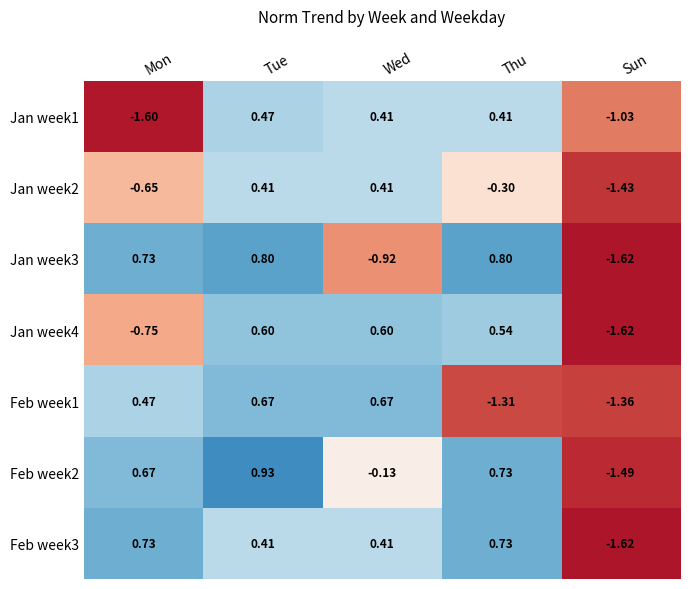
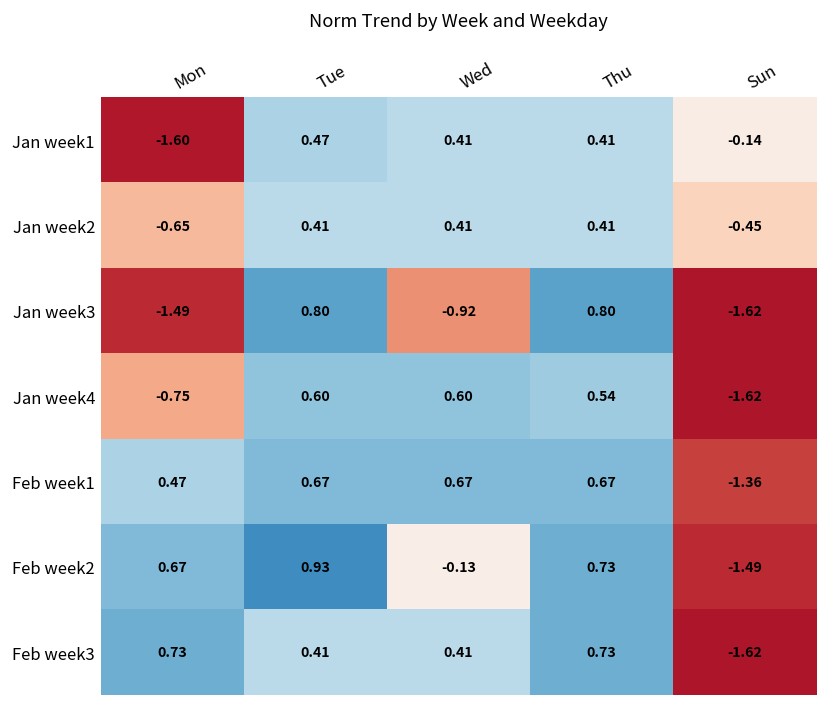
  {
    "Jan week1": {
      "Mon": -1.60,
      "Tue": 0.47,
      "Wed": 0.41,
      "Thu": 0.41,
-     "Sun": -1.03
+     "Sun": -0.14
    },
    "Jan week2": {
      "Mon": -0.65,
      "Tue": 0.41,
      "Wed": 0.41,
-     "Thu": -0.30,
-     "Sun": -1.43
+     "Thu": 0.41,
+     "Sun": -0.45
    },
    "Jan week3": {
-     "Mon": 0.73,
+     "Mon": -1.49,
      "Tue": 0.80,
      "Wed": -0.92,
      "Thu": 0.80,
      "Sun": -1.62
    },
    "Jan week4": {
      "Mon": -0.75,
      "Tue": 0.60,
      "Wed": 0.60,
      "Thu": 0.54,
      "Sun": -1.62
    },
    "Feb week1": {
      "Mon": 0.47,
      "Tue": 0.67,
      "Wed": 0.67,
-     "Thu": -1.31,
+     "Thu": 0.67,
      "Sun": -1.36
    },
    "Feb week2": {
      "Mon": 0.67,
      "Tue": 0.93,
      "Wed": -0.13,
      "Thu": 0.73,
      "Sun": -1.49
    },
    "Feb week3": {
      "Mon": 0.73,
      "Tue": 0.41,
      "Wed": 0.41,
      "Thu": 0.73,
      "Sun": -1.62
    }
  }
